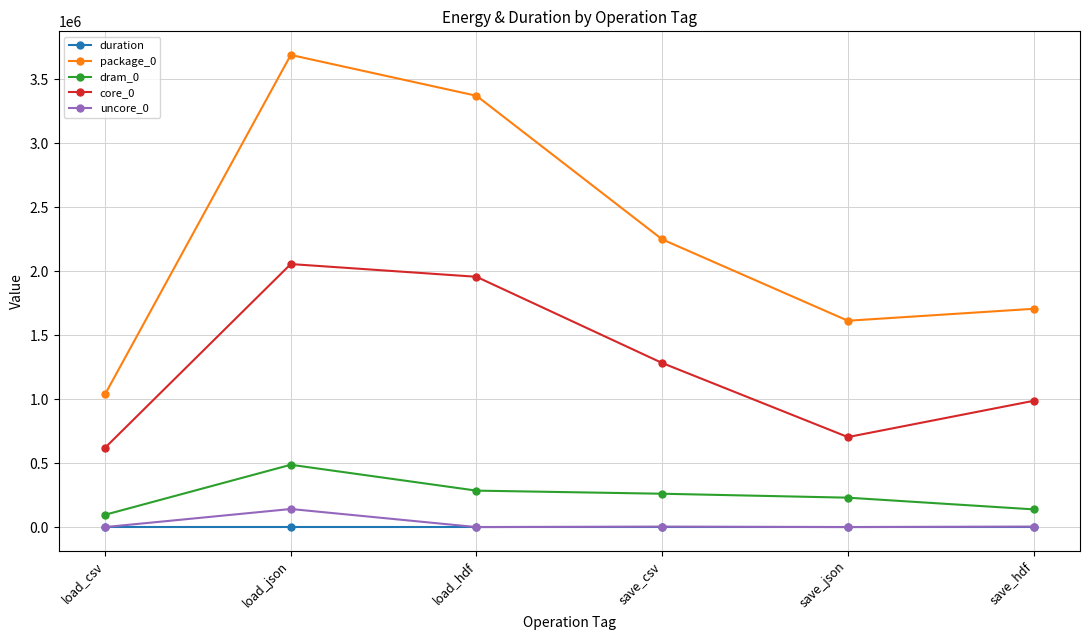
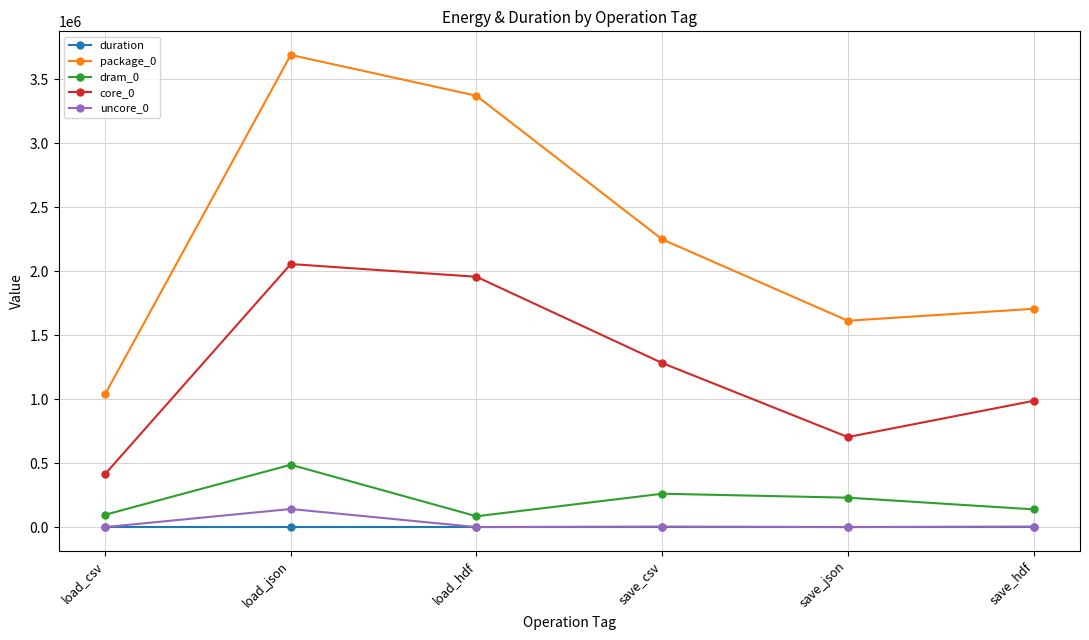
  {
    "duration": {
      "load_json": 0
    },
    "package_0": {
      "load_csv": 1040000,
      "load_json": 3690000,
      "load_hdf": 3370000,
      "save_csv": 2250000,
      "save_json": 1610000,
      "save_hdf": 1710000
    },
    "dram_0": {
      "load_csv": 100000,
      "load_json": 490000,
-     "load_hdf": 280000,
+     "load_hdf": 80000,
      "save_csv": 260000,
      "save_json": 230000,
      "save_hdf": 140000
    },
    "core_0": {
-     "load_csv": 620000,
+     "load_csv": 410000,
      "load_json": 2060000,
      "load_hdf": 1960000,
      "save_csv": 1280000,
      "save_json": 700000,
      "save_hdf": 990000
    },
    "uncore_0": {
      "load_json": 140000
    }
  }
